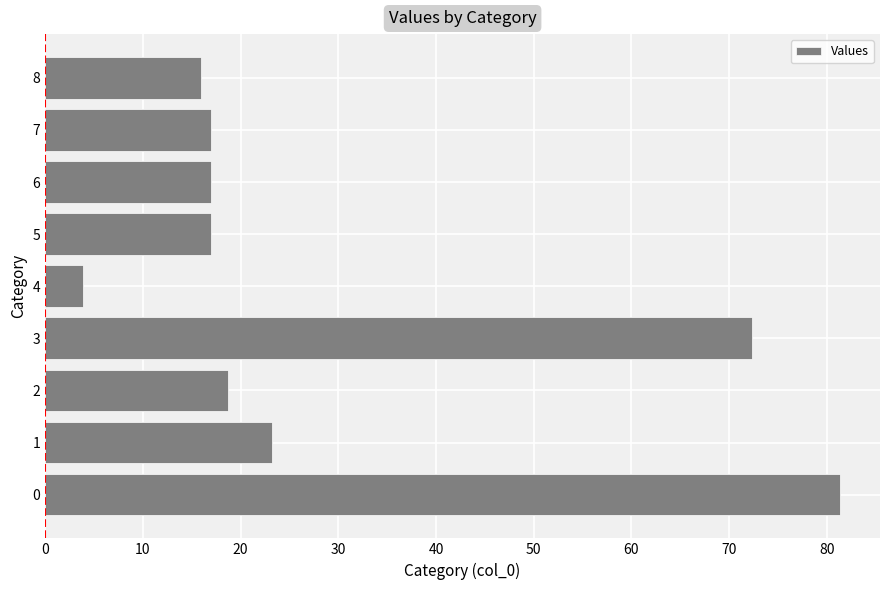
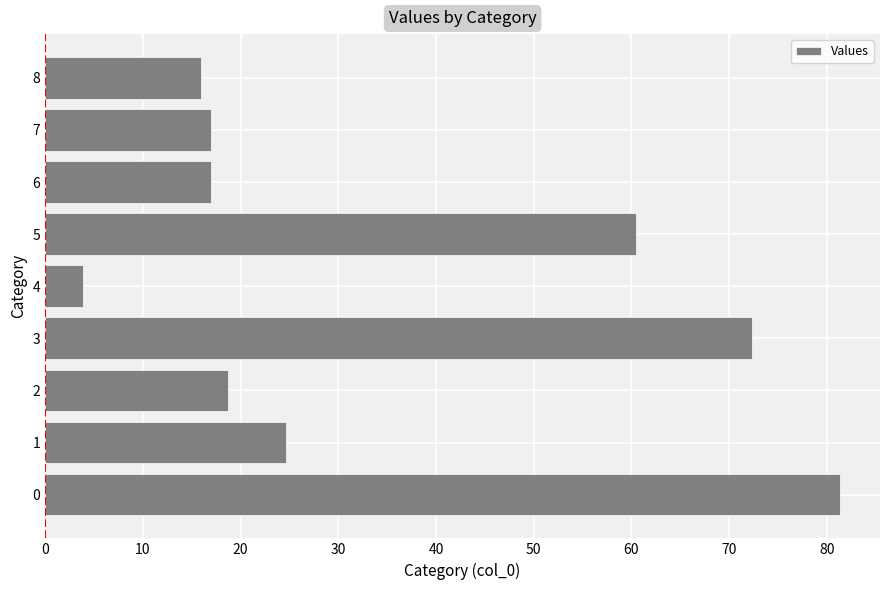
  {
    "8": 16,
    "7": 17,
    "6": 17,
-   "5": 17,
+   "5": 60,
    "4": 4,
    "3": 72,
    "2": 19,
-   "1": 23,
+   "1": 25,
    "0": 81
  }
